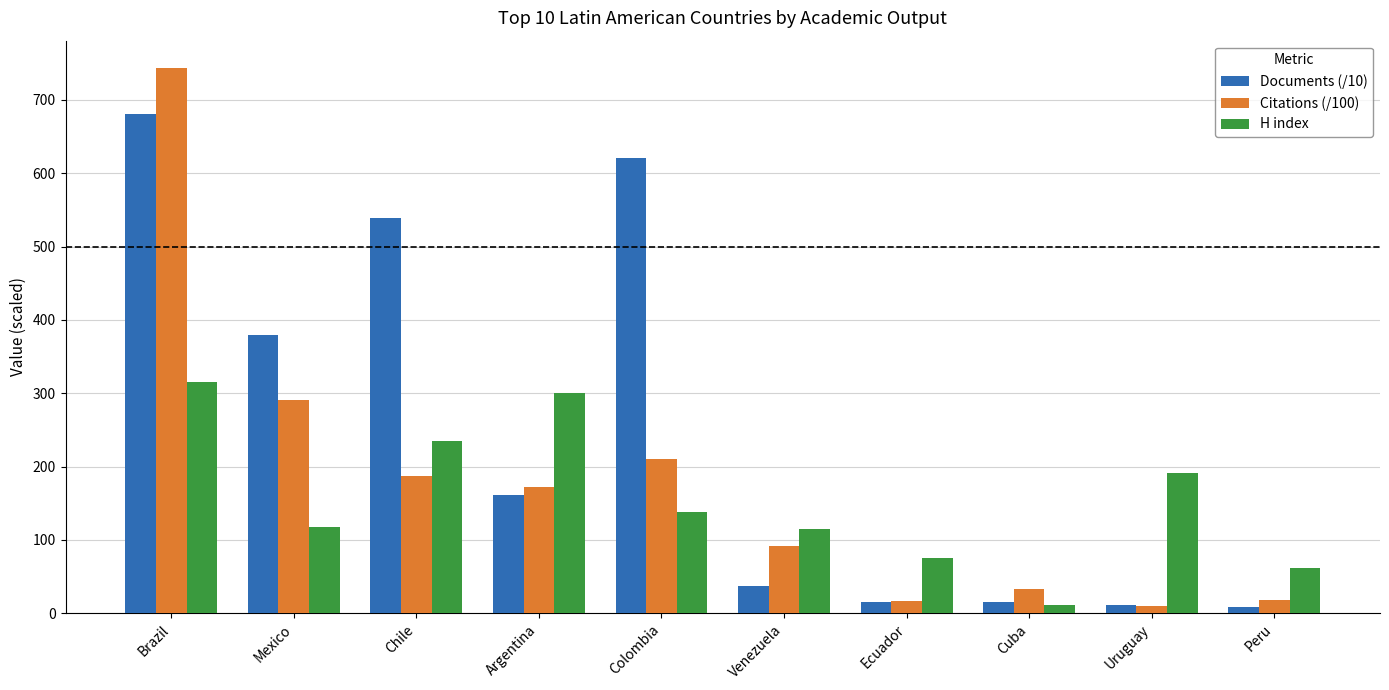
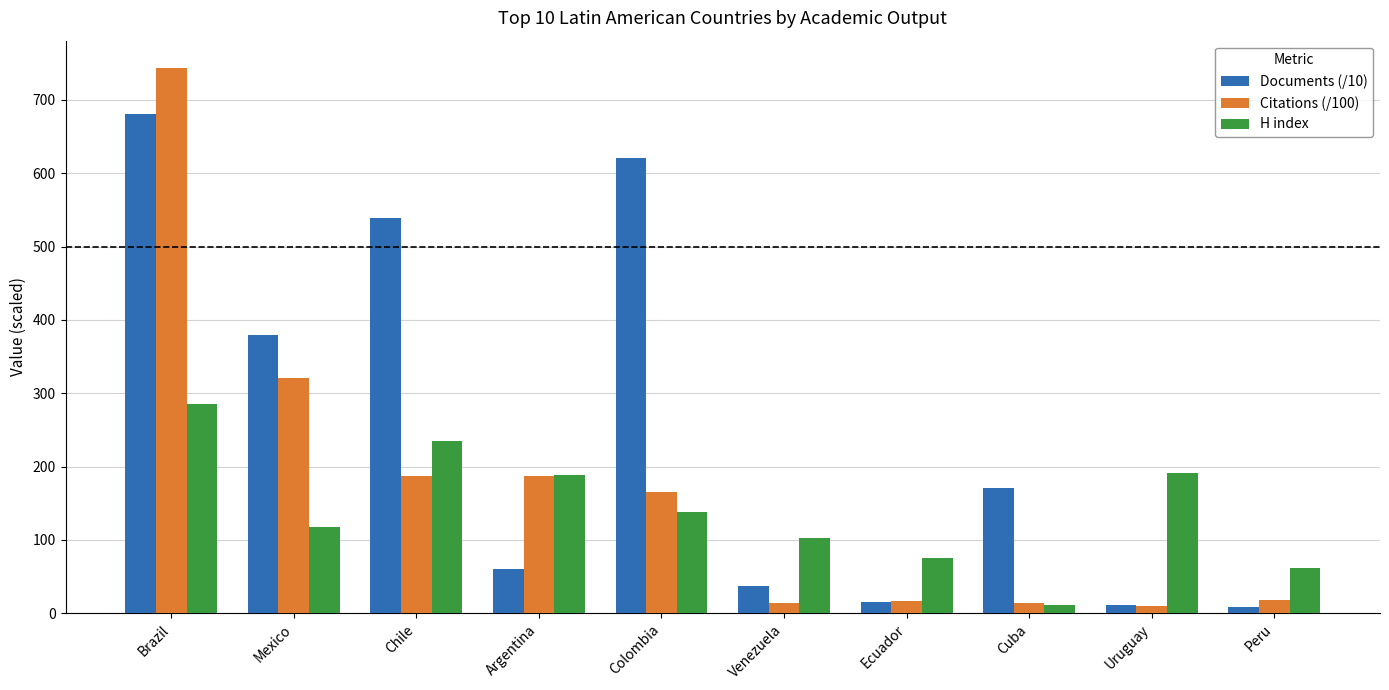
  {
    "Documents (/10)": {
      "Brazil": 680,
      "Mexico": 380,
      "Chile": 540,
-     "Argentina": 160,
+     "Argentina": 60,
      "Colombia": 620,
      "Venezuela": 40,
      "Ecuador": 20,
-     "Cuba": 20,
+     "Cuba": 170,
      "Uruguay": 10,
      "Peru": 10
    },
    "Citations (/100)": {
      "Brazil": 740,
-     "Mexico": 290,
+     "Mexico": 320,
      "Chile": 190,
-     "Argentina": 170,
-     "Colombia": 210,
-     "Venezuela": 90,
+     "Argentina": 190,
+     "Colombia": 170,
+     "Venezuela": 10,
      "Ecuador": 20,
-     "Cuba": 30,
+     "Cuba": 10,
      "Uruguay": 10,
      "Peru": 20
    },
    "H index": {
-     "Brazil": 320,
+     "Brazil": 290,
      "Mexico": 120,
      "Chile": 240,
-     "Argentina": 300,
+     "Argentina": 190,
      "Colombia": 140,
-     "Venezuela": 120,
+     "Venezuela": 100,
      "Ecuador": 80,
      "Cuba": 10,
      "Uruguay": 190,
      "Peru": 60
    }
  }
